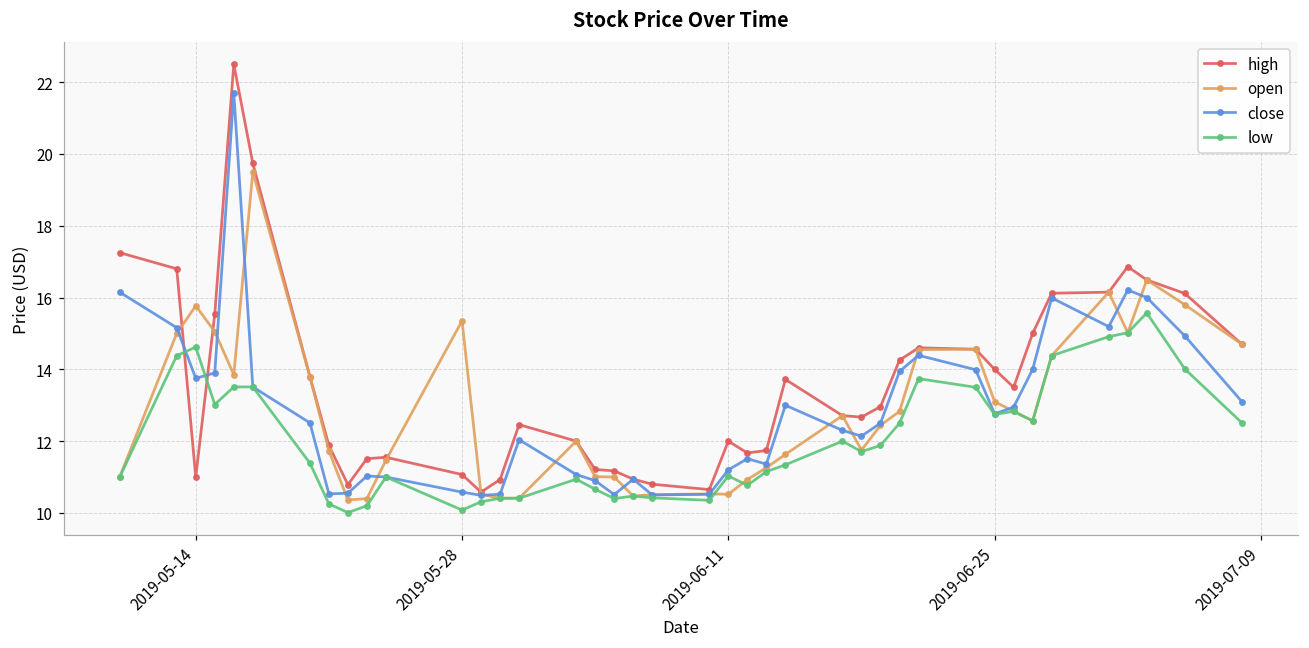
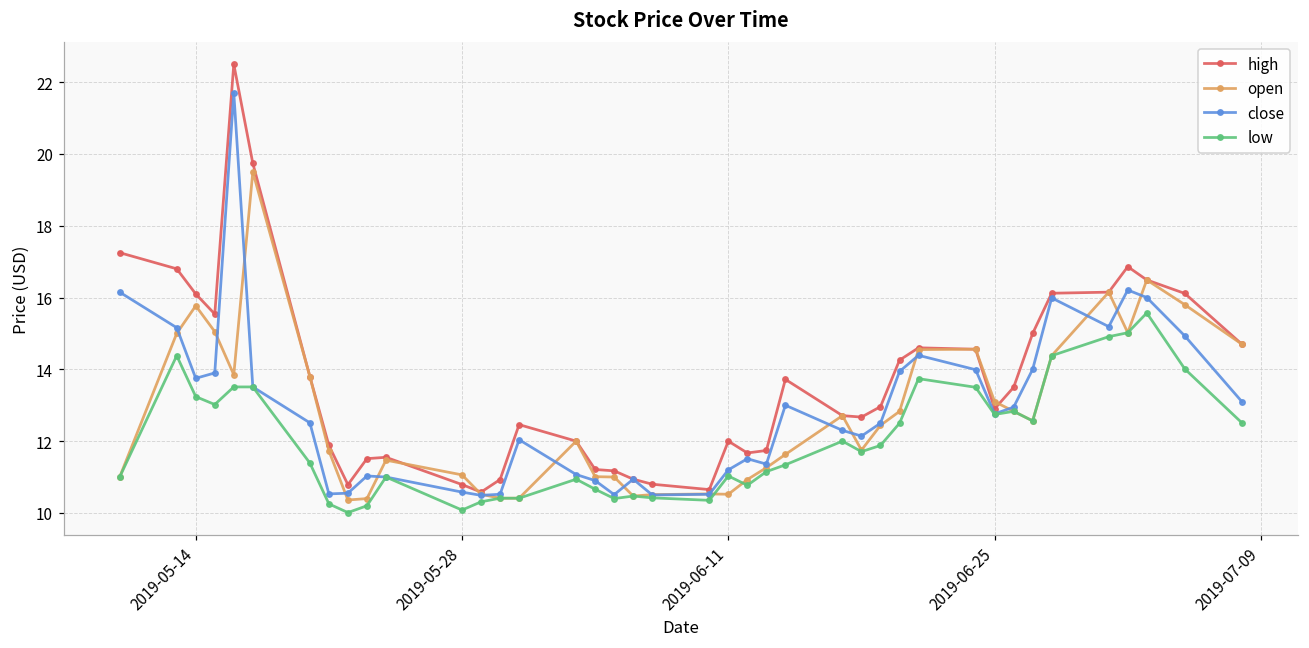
  {
    "high": {
-     "2019-05-14": 11.0,
-     "2019-05-28": 11.1,
+     "2019-05-14": 16.1,
+     "2019-05-28": 10.8,
      "2019-06-11": 12.0,
-     "2019-06-25": 14.0
+     "2019-06-25": 12.9
    },
    "open": {
      "2019-05-14": 15.8,
-     "2019-05-28": 15.4,
+     "2019-05-28": 11.1,
      "2019-06-11": 10.5,
      "2019-06-25": 13.1
    },
    "close": {
      "2019-05-14": 13.8,
      "2019-05-28": 10.6,
      "2019-06-11": 11.2
    },
    "low": {
-     "2019-05-14": 14.6,
+     "2019-05-14": 13.2,
      "2019-05-28": 10.1,
      "2019-06-11": 11.0
    }
  }
